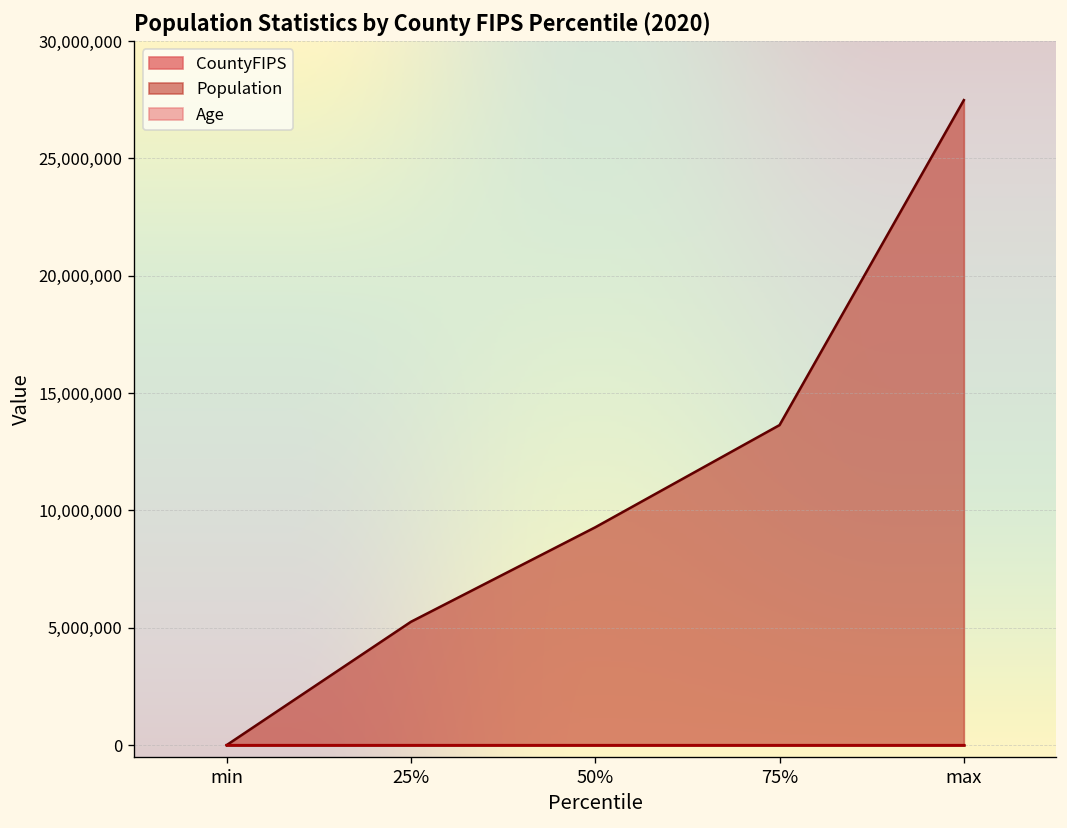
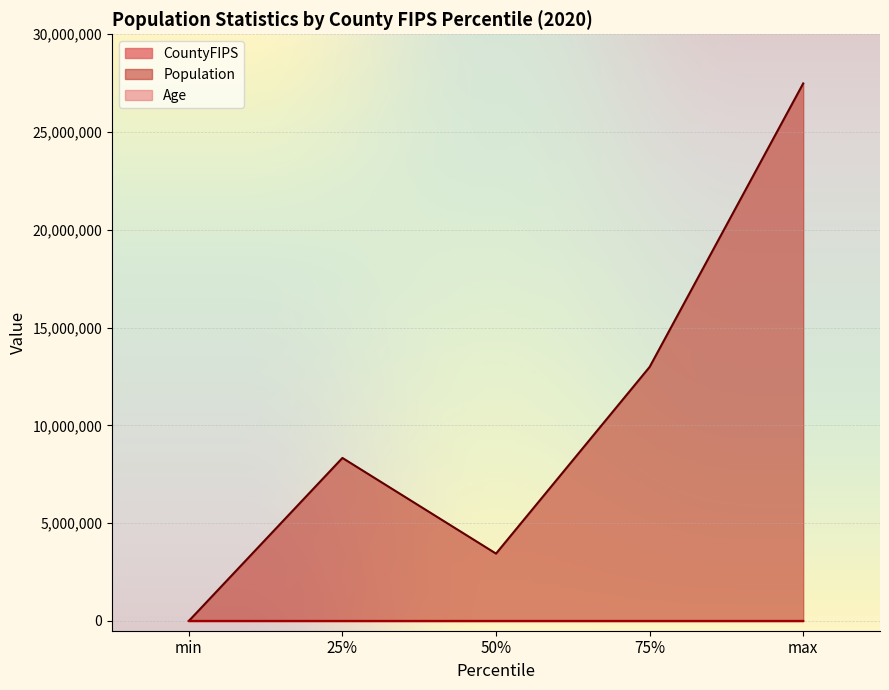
  {
    "Age": {
      "25%": "0",
      "50%": "0",
      "75%": "0",
      "max": "0"
    },
    "Population": {
-     "25%": "5,300,000",
-     "50%": "9,300,000",
-     "75%": "13,600,000",
+     "25%": "8,300,000",
+     "50%": "3,400,000",
+     "75%": "13,000,000",
      "max": "27,500,000"
    }
  }
